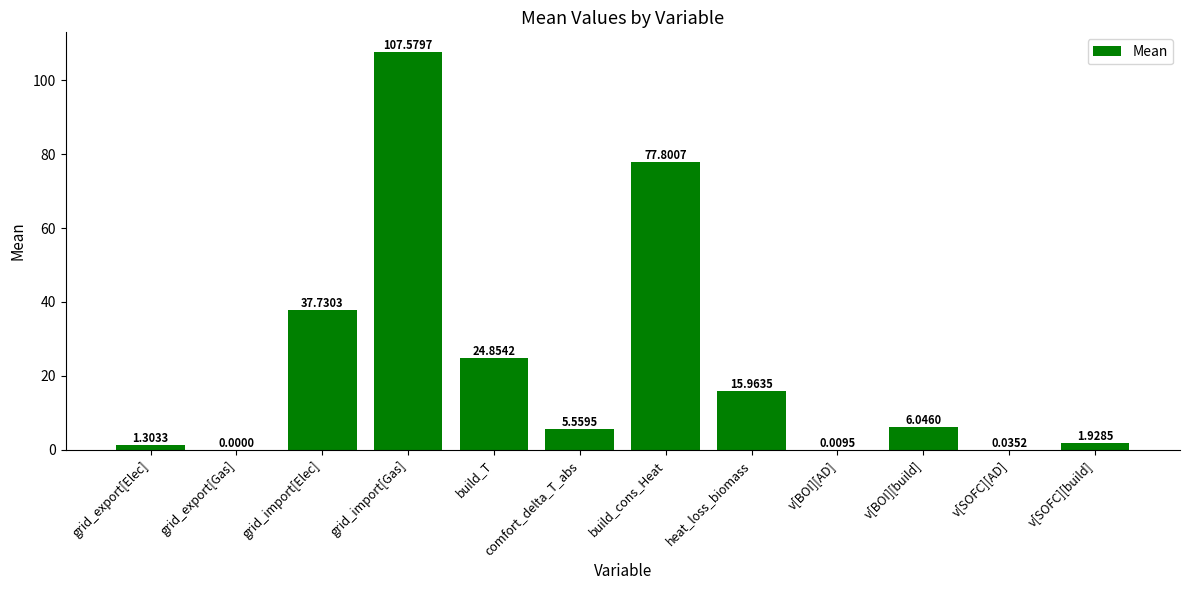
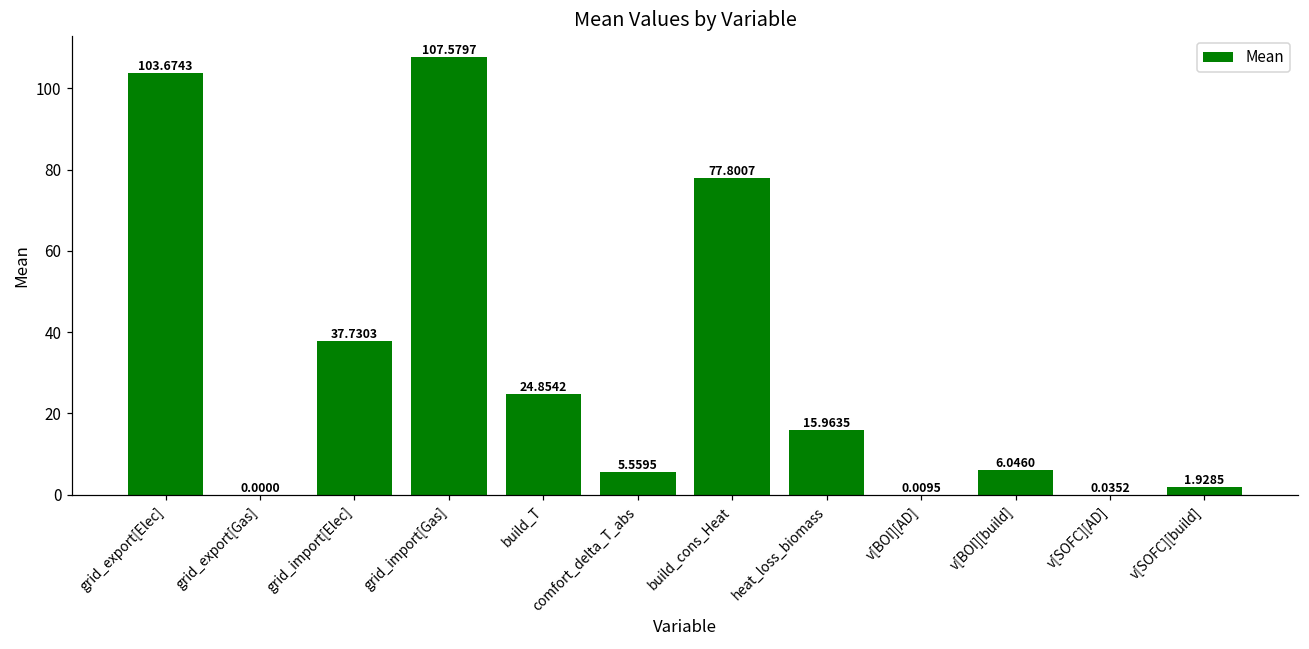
  {
-   "grid_export[Elec]": 1.3033,
+   "grid_export[Elec]": 103.6743,
    "grid_export[Gas]": 0.0000,
    "grid_import[Elec]": 37.7303,
    "grid_import[Gas]": 107.5797,
    "build_T": 24.8542,
    "comfort_delta_T_abs": 5.5595,
    "build_cons_Heat": 77.8007,
    "heat_loss_biomass": 15.9635,
    "v[BOI][AD]": 0.0095,
    "v[BOI][build]": 6.0460,
    "v[SOFC][AD]": 0.0352,
    "v[SOFC][build]": 1.9285
  }
